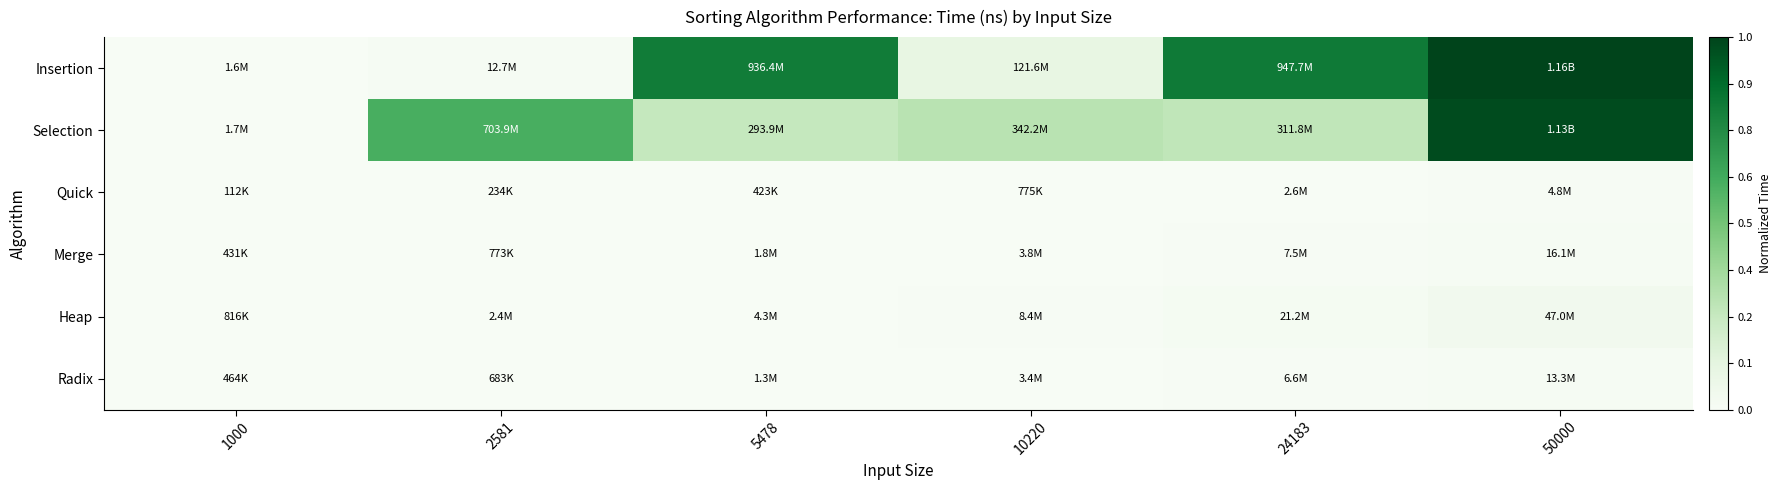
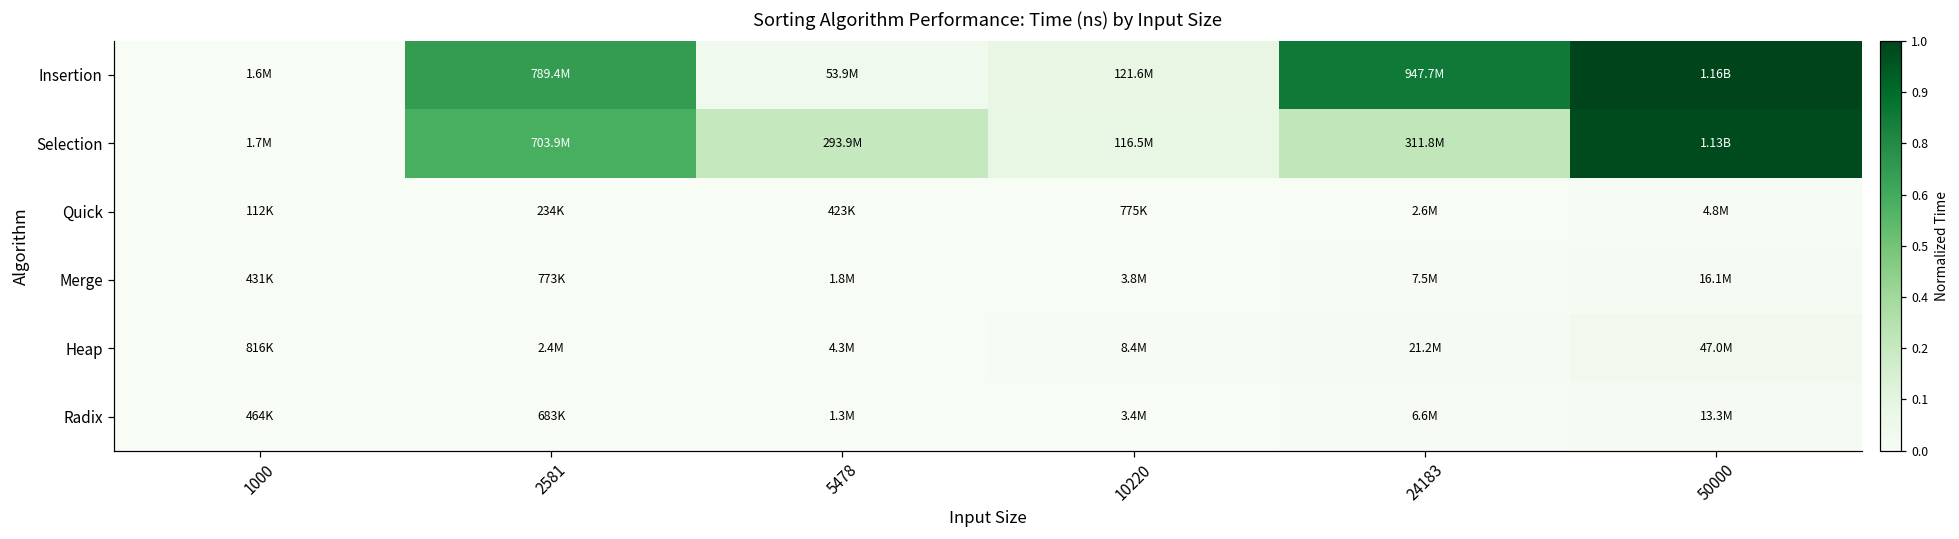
  {
    "Insertion": {
      "1000": "1.6M",
-     "2581": "12.7M",
-     "5478": "936.4M",
+     "2581": "789.4M",
+     "5478": "53.9M",
      "10220": "121.6M",
      "24183": "947.7M",
      "50000": "1.16B"
    },
    "Selection": {
      "1000": "1.7M",
      "2581": "703.9M",
      "5478": "293.9M",
-     "10220": "342.2M",
+     "10220": "116.5M",
      "24183": "311.8M",
      "50000": "1.13B"
    },
    "Quick": {
      "1000": "112K",
      "2581": "234K",
      "5478": "423K",
      "10220": "775K",
      "24183": "2.6M",
      "50000": "4.8M"
    },
    "Merge": {
      "1000": "431K",
      "2581": "773K",
      "5478": "1.8M",
      "10220": "3.8M",
      "24183": "7.5M",
      "50000": "16.1M"
    },
    "Heap": {
      "1000": "816K",
      "2581": "2.4M",
      "5478": "4.3M",
      "10220": "8.4M",
      "24183": "21.2M",
      "50000": "47.0M"
    },
    "Radix": {
      "1000": "464K",
      "2581": "683K",
      "5478": "1.3M",
      "10220": "3.4M",
      "24183": "6.6M",
      "50000": "13.3M"
    }
  }
